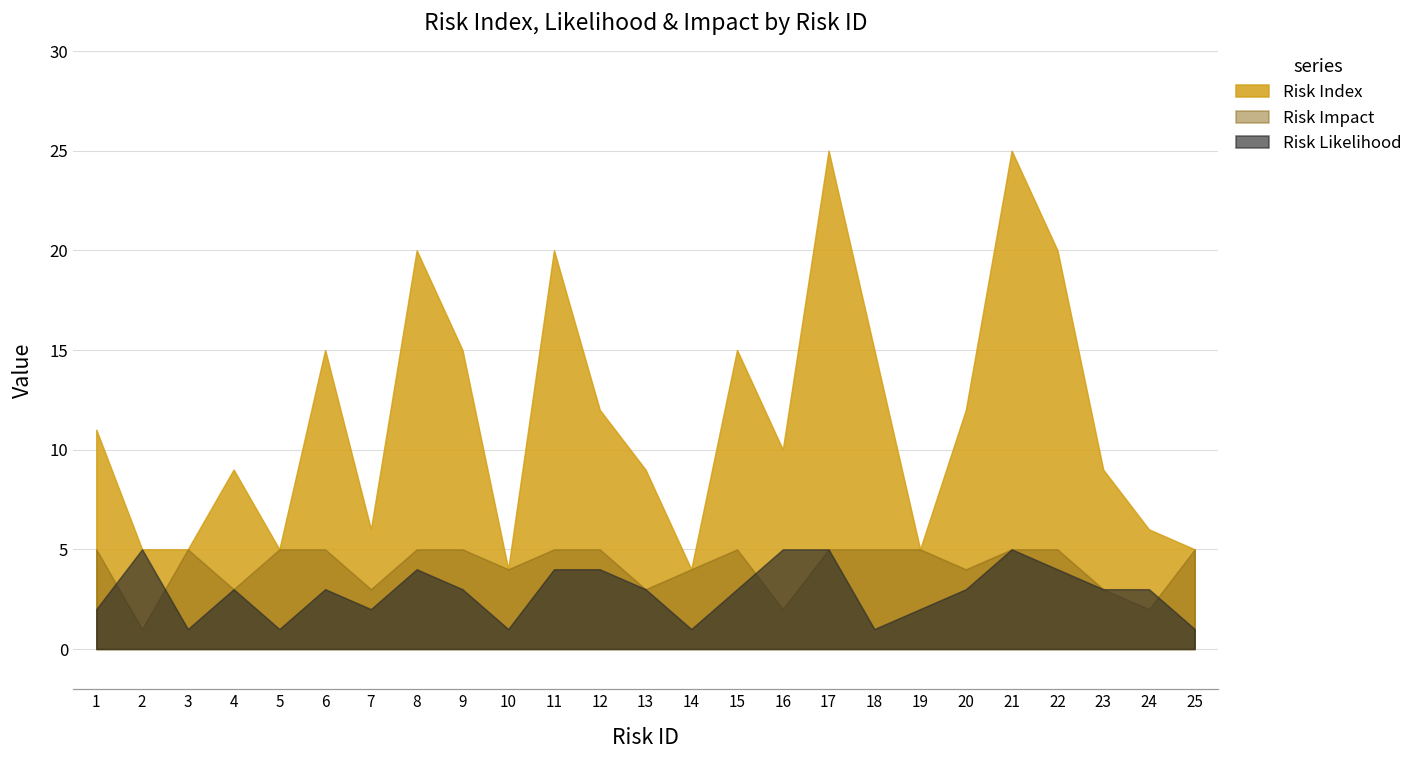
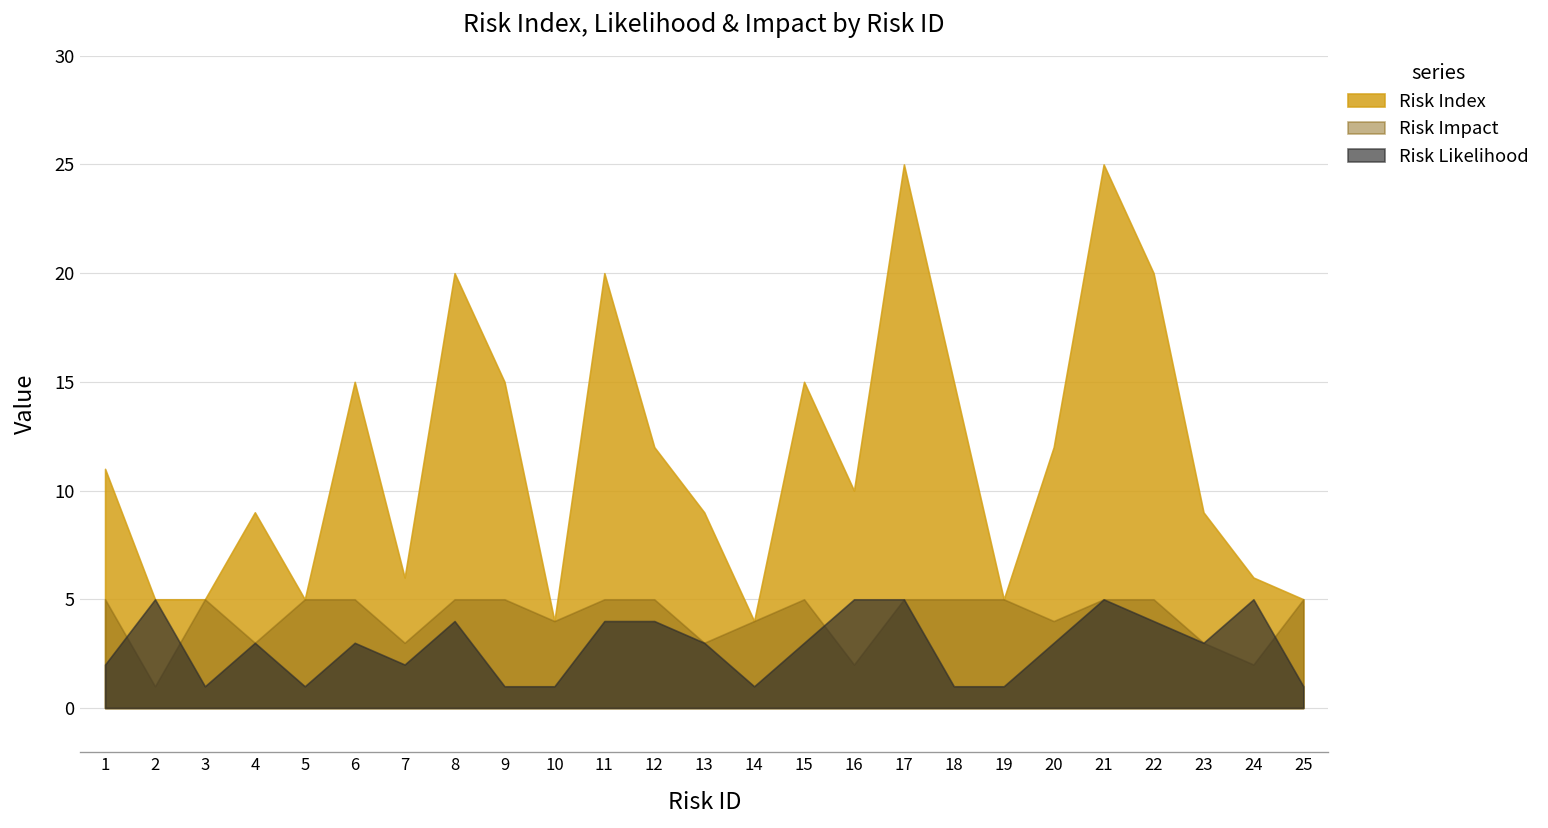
  {
    "Risk Index": {
      "1": 11,
      "4": 9,
      "6": 15,
      "7": 6,
      "8": 20,
      "9": 15,
      "11": 20,
      "12": 12,
      "13": 9,
      "15": 15,
      "16": 10,
      "17": 25,
      "18": 15,
      "20": 12,
      "21": 25,
      "22": 20,
      "23": 9,
      "24": 6
    },
    "Risk Impact": {
      "1": 5,
      "2": 1,
      "6": 5,
      "7": 3,
      "8": 5,
      "9": 5,
      "11": 5,
      "12": 5,
      "15": 5,
      "16": 2,
      "18": 5,
      "20": 4,
      "22": 5,
      "24": 2
    },
    "Risk Likelihood": {
      "1": 2,
      "3": 1,
      "5": 1,
      "6": 3,
      "7": 2,
      "8": 4,
-     "9": 3,
+     "9": 1,
      "10": 1,
      "11": 4,
      "12": 4,
      "14": 1,
      "15": 3,
      "16": 5,
      "18": 1,
-     "19": 2,
+     "19": 1,
      "20": 3,
      "22": 4,
-     "24": 3,
+     "24": 5,
      "25": 1
    }
  }
